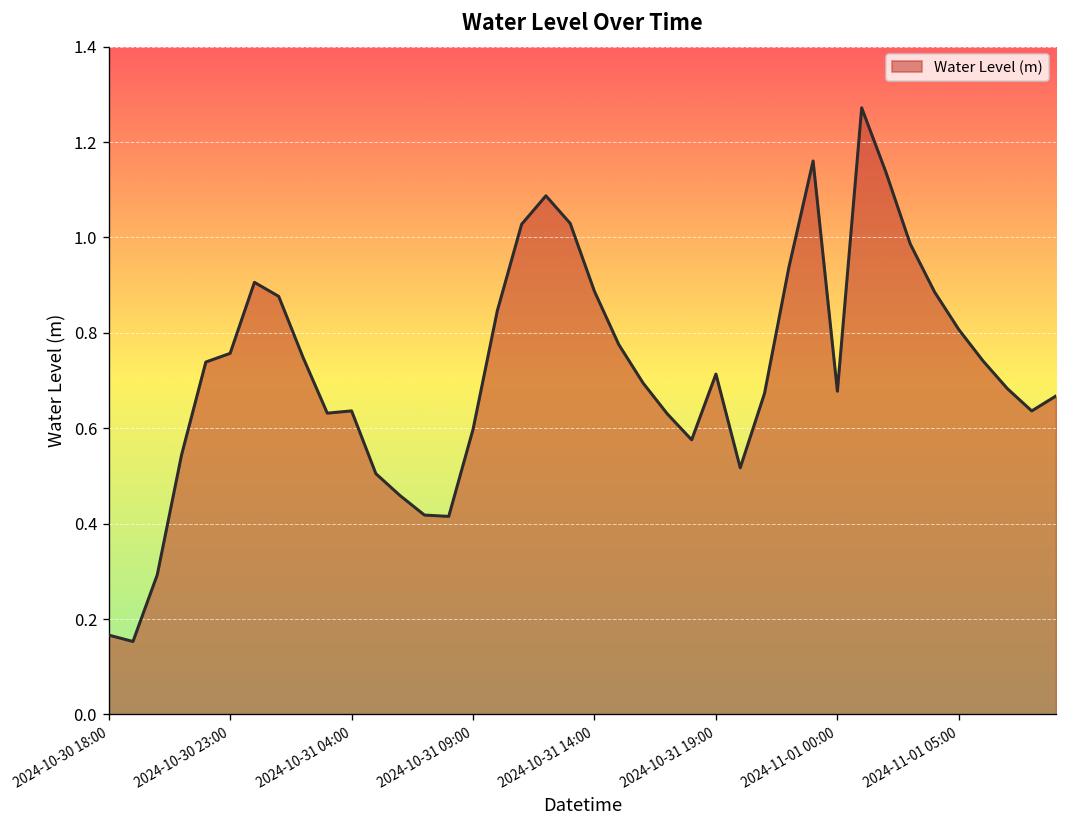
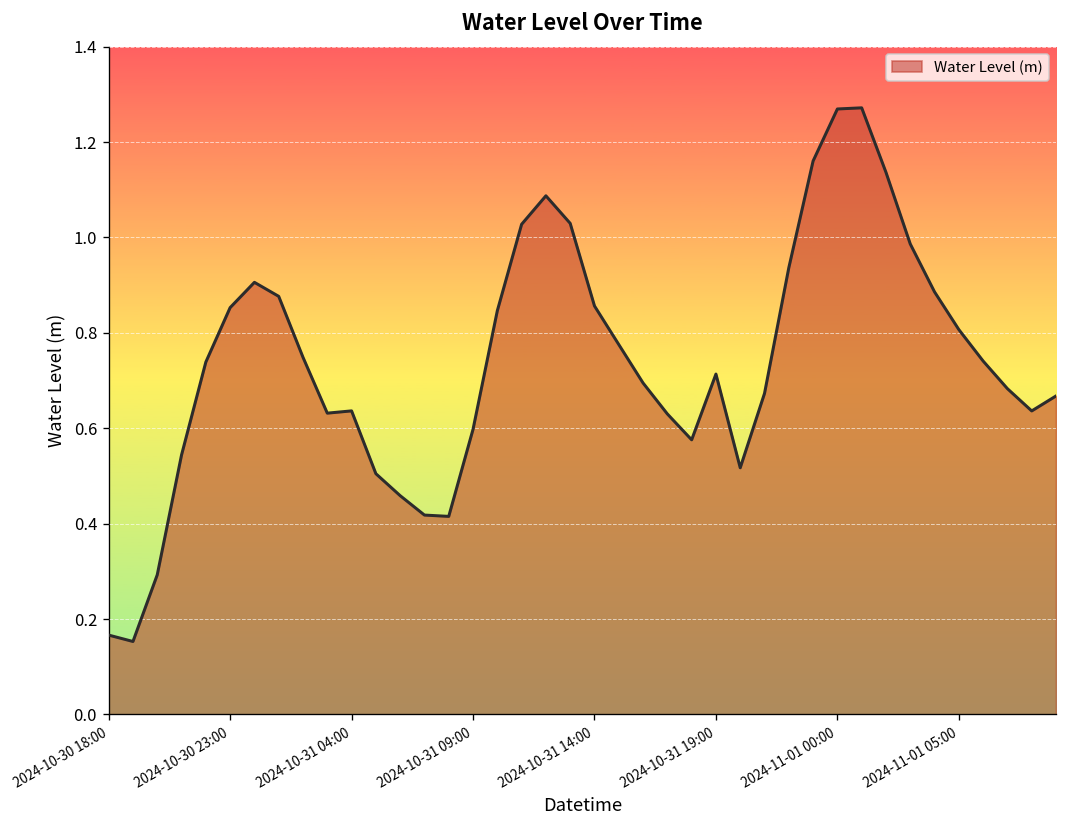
  {
    "2024-10-30 18:00": 0.17,
-   "2024-10-30 23:00": 0.76,
+   "2024-10-30 23:00": 0.85,
    "2024-10-31 04:00": 0.64,
    "2024-10-31 09:00": 0.60,
-   "2024-10-31 14:00": 0.89,
+   "2024-10-31 14:00": 0.86,
    "2024-10-31 19:00": 0.71,
-   "2024-11-01 00:00": 0.68,
+   "2024-11-01 00:00": 1.27,
    "2024-11-01 05:00": 0.81
  }
